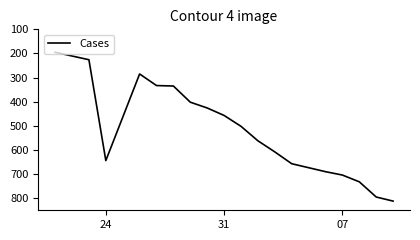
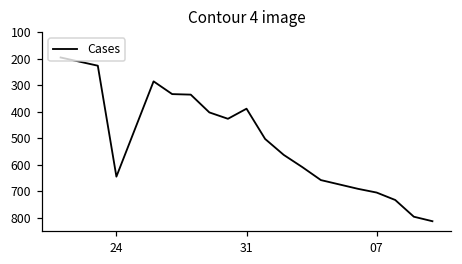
  {
    "24": 640,
-   "31": 460,
+   "31": 390,
    "07": 700
  }
